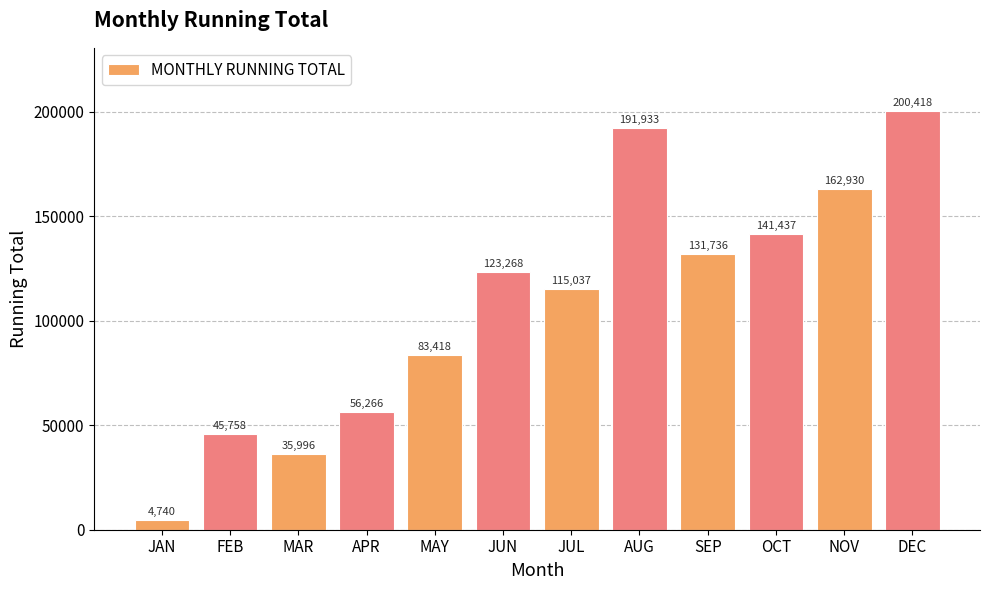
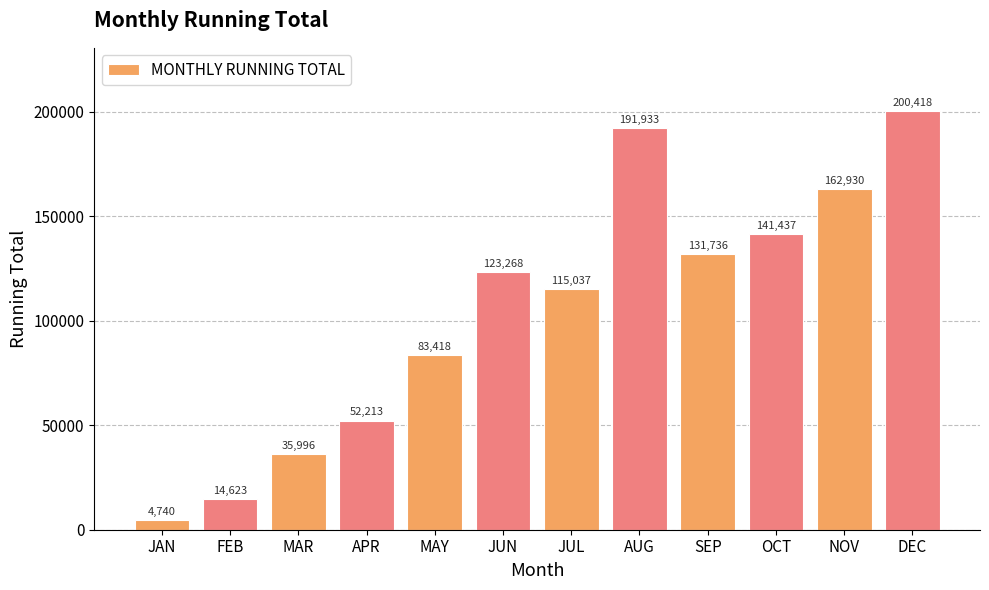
  {
    "JAN": "4,740",
-   "FEB": "45,758",
+   "FEB": "14,623",
    "MAR": "35,996",
-   "APR": "56,266",
+   "APR": "52,213",
    "MAY": "83,418",
    "JUN": "123,268",
    "JUL": "115,037",
    "AUG": "191,933",
    "SEP": "131,736",
    "OCT": "141,437",
    "NOV": "162,930",
    "DEC": "200,418"
  }
